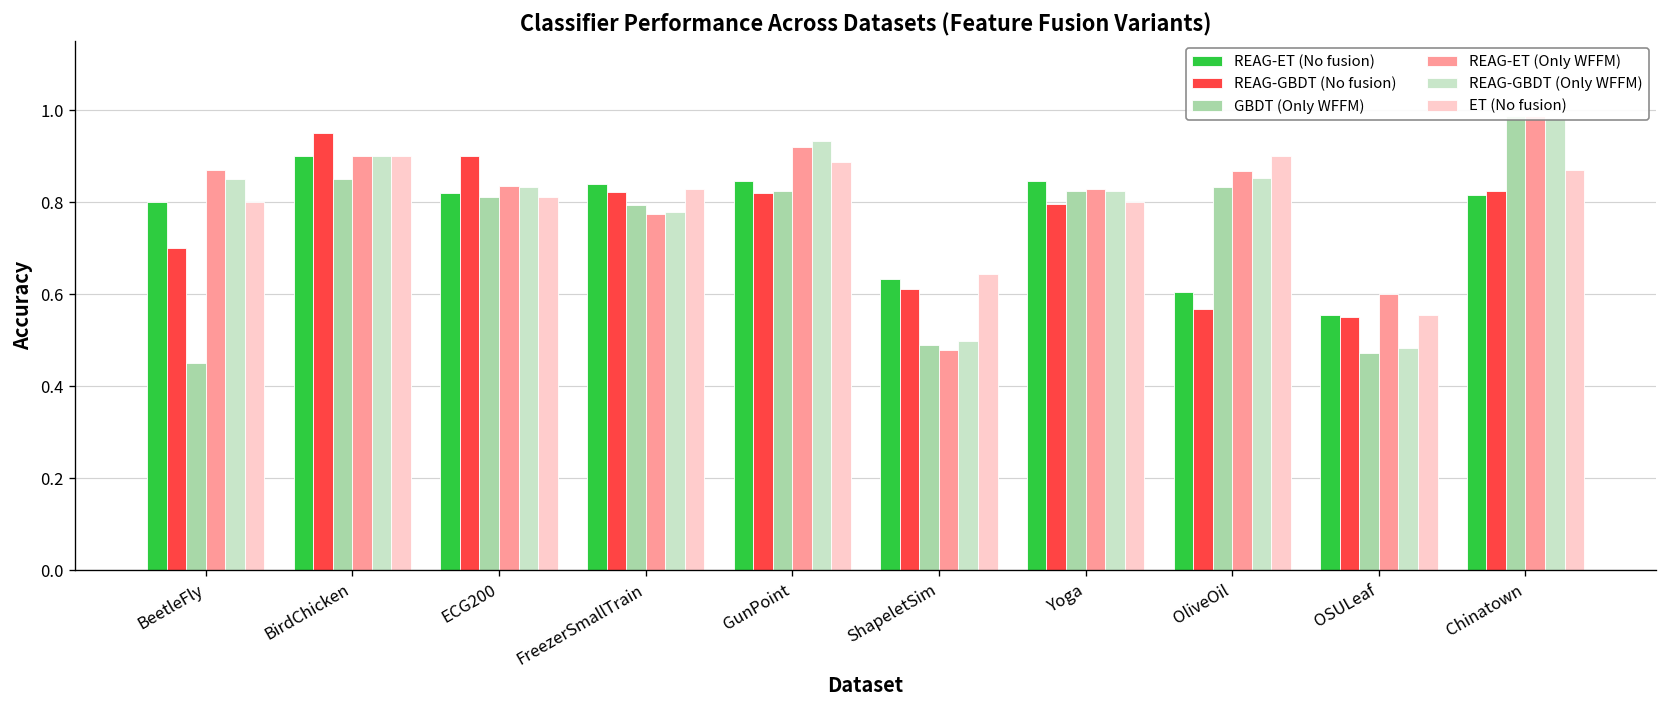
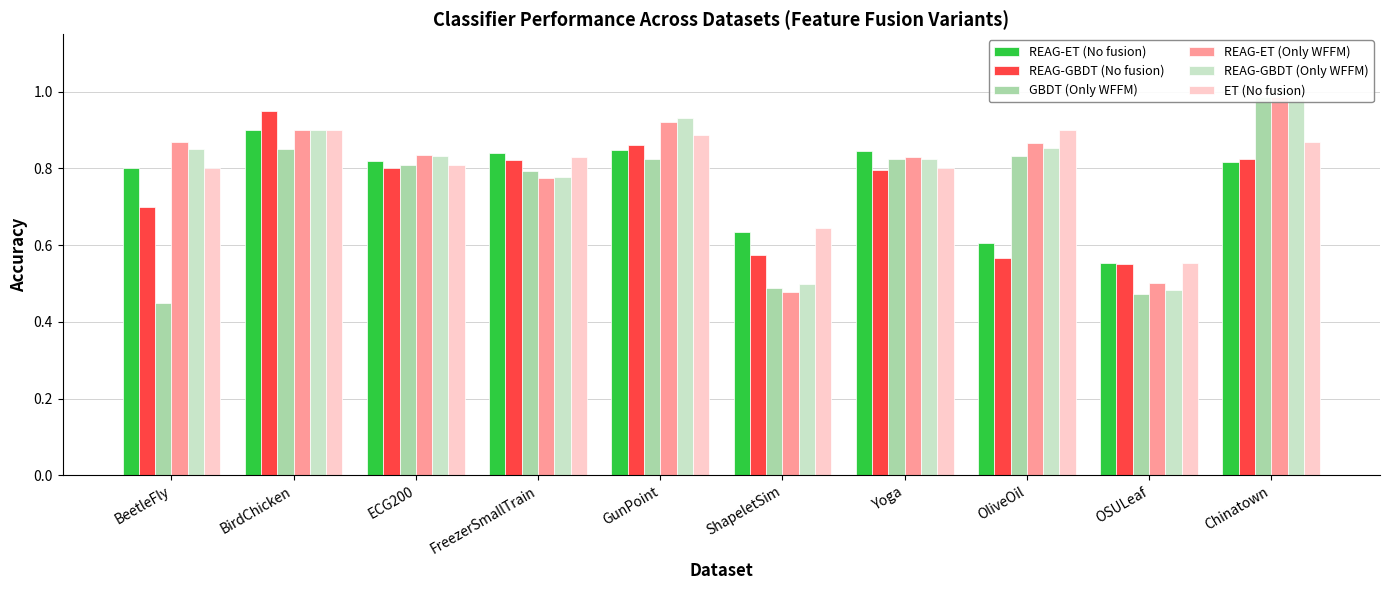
  {
    "REAG-ET (No fusion)": {
      "BeetleFly": 0.80,
      "BirdChicken": 0.90,
      "ECG200": 0.82,
      "FreezerSmallTrain": 0.84,
      "GunPoint": 0.85,
      "ShapeletSim": 0.63,
      "Yoga": 0.85,
      "OliveOil": 0.61,
      "OSULeaf": 0.55,
      "Chinatown": 0.82
    },
    "REAG-GBDT (No fusion)": {
      "BeetleFly": 0.70,
      "BirdChicken": 0.95,
-     "ECG200": 0.9,
+     "ECG200": 0.8,
      "FreezerSmallTrain": 0.82,
-     "GunPoint": 0.82,
-     "ShapeletSim": 0.61,
+     "GunPoint": 0.86,
+     "ShapeletSim": 0.57,
      "Yoga": 0.80,
      "OliveOil": 0.57,
      "OSULeaf": 0.55,
      "Chinatown": 0.83
    },
    "REAG-ET (Only WFFM)": {
      "BeetleFly": 0.87,
      "BirdChicken": 0.9,
      "ECG200": 0.84,
      "FreezerSmallTrain": 0.77,
      "GunPoint": 0.92,
      "ShapeletSim": 0.48,
      "Yoga": 0.83,
      "OliveOil": 0.87,
-     "OSULeaf": 0.6
+     "OSULeaf": 0.5
    },
    "ET (No fusion)": {
      "BeetleFly": 0.80,
      "BirdChicken": 0.90,
      "ECG200": 0.81,
      "FreezerSmallTrain": 0.83,
      "GunPoint": 0.89,
      "ShapeletSim": 0.64,
      "Yoga": 0.80,
      "OliveOil": 0.90,
      "OSULeaf": 0.55,
      "Chinatown": 0.87
    }
  }
